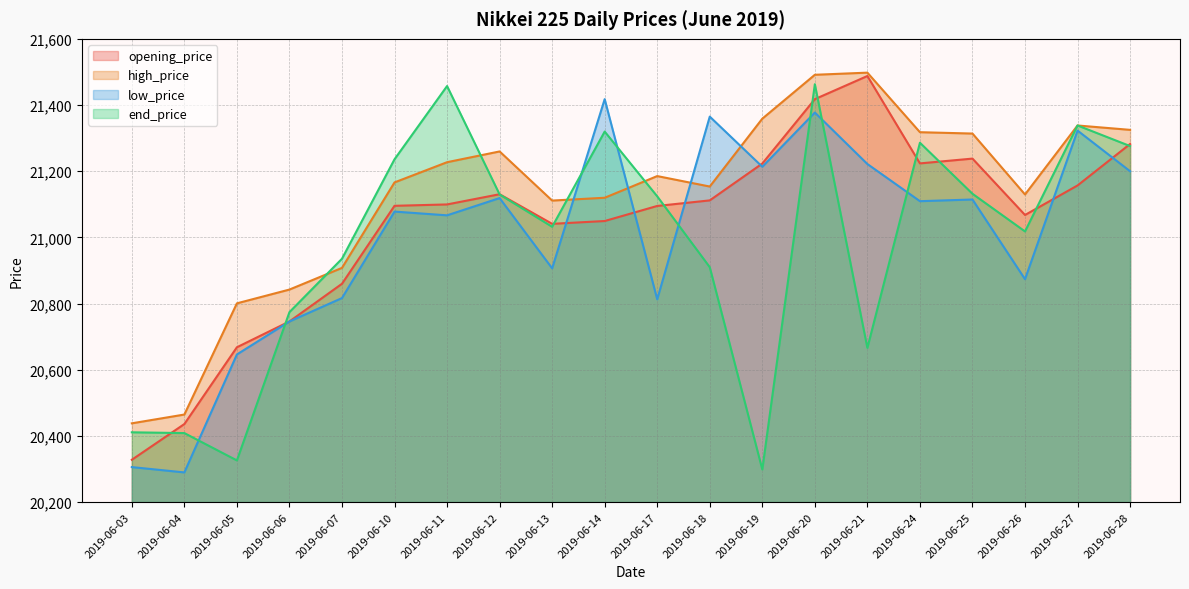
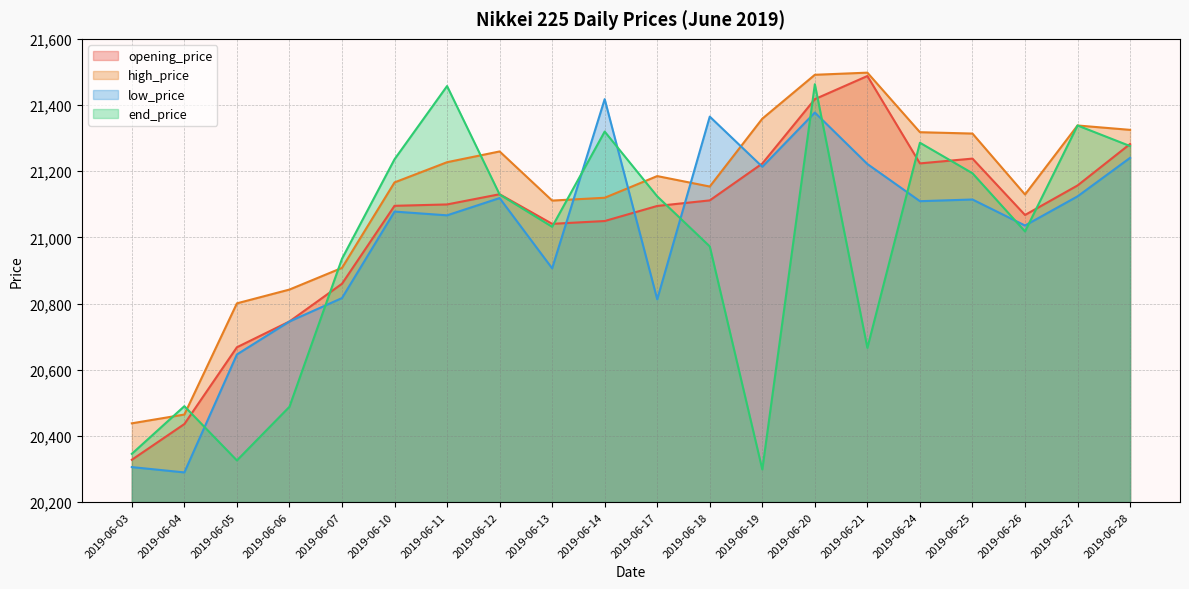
  {
    "low_price": {
      "2019-06-03": "20,310",
      "2019-06-04": "20,290",
      "2019-06-05": "20,650",
      "2019-06-07": "20,820",
      "2019-06-10": "21,080",
      "2019-06-11": "21,070",
      "2019-06-12": "21,120",
      "2019-06-13": "20,910",
      "2019-06-14": "21,420",
      "2019-06-17": "20,810",
      "2019-06-18": "21,360",
      "2019-06-19": "21,210",
      "2019-06-20": "21,380",
      "2019-06-21": "21,220",
      "2019-06-24": "21,110",
      "2019-06-25": "21,110",
-     "2019-06-26": "20,870",
-     "2019-06-27": "21,320",
-     "2019-06-28": "21,200"
+     "2019-06-26": "21,040",
+     "2019-06-27": "21,120",
+     "2019-06-28": "21,240"
    },
    "end_price": {
-     "2019-06-03": "20,410",
-     "2019-06-04": "20,410",
+     "2019-06-03": "20,350",
+     "2019-06-04": "20,490",
      "2019-06-05": "20,330",
-     "2019-06-06": "20,770",
+     "2019-06-06": "20,490",
      "2019-06-07": "20,940",
      "2019-06-10": "21,240",
      "2019-06-11": "21,460",
      "2019-06-13": "21,030",
      "2019-06-14": "21,320",
      "2019-06-17": "21,120",
-     "2019-06-18": "20,910",
+     "2019-06-18": "20,970",
      "2019-06-19": "20,300",
      "2019-06-20": "21,460",
      "2019-06-21": "20,670",
      "2019-06-24": "21,290",
-     "2019-06-25": "21,130",
+     "2019-06-25": "21,190",
      "2019-06-26": "21,020"
    }
  }
